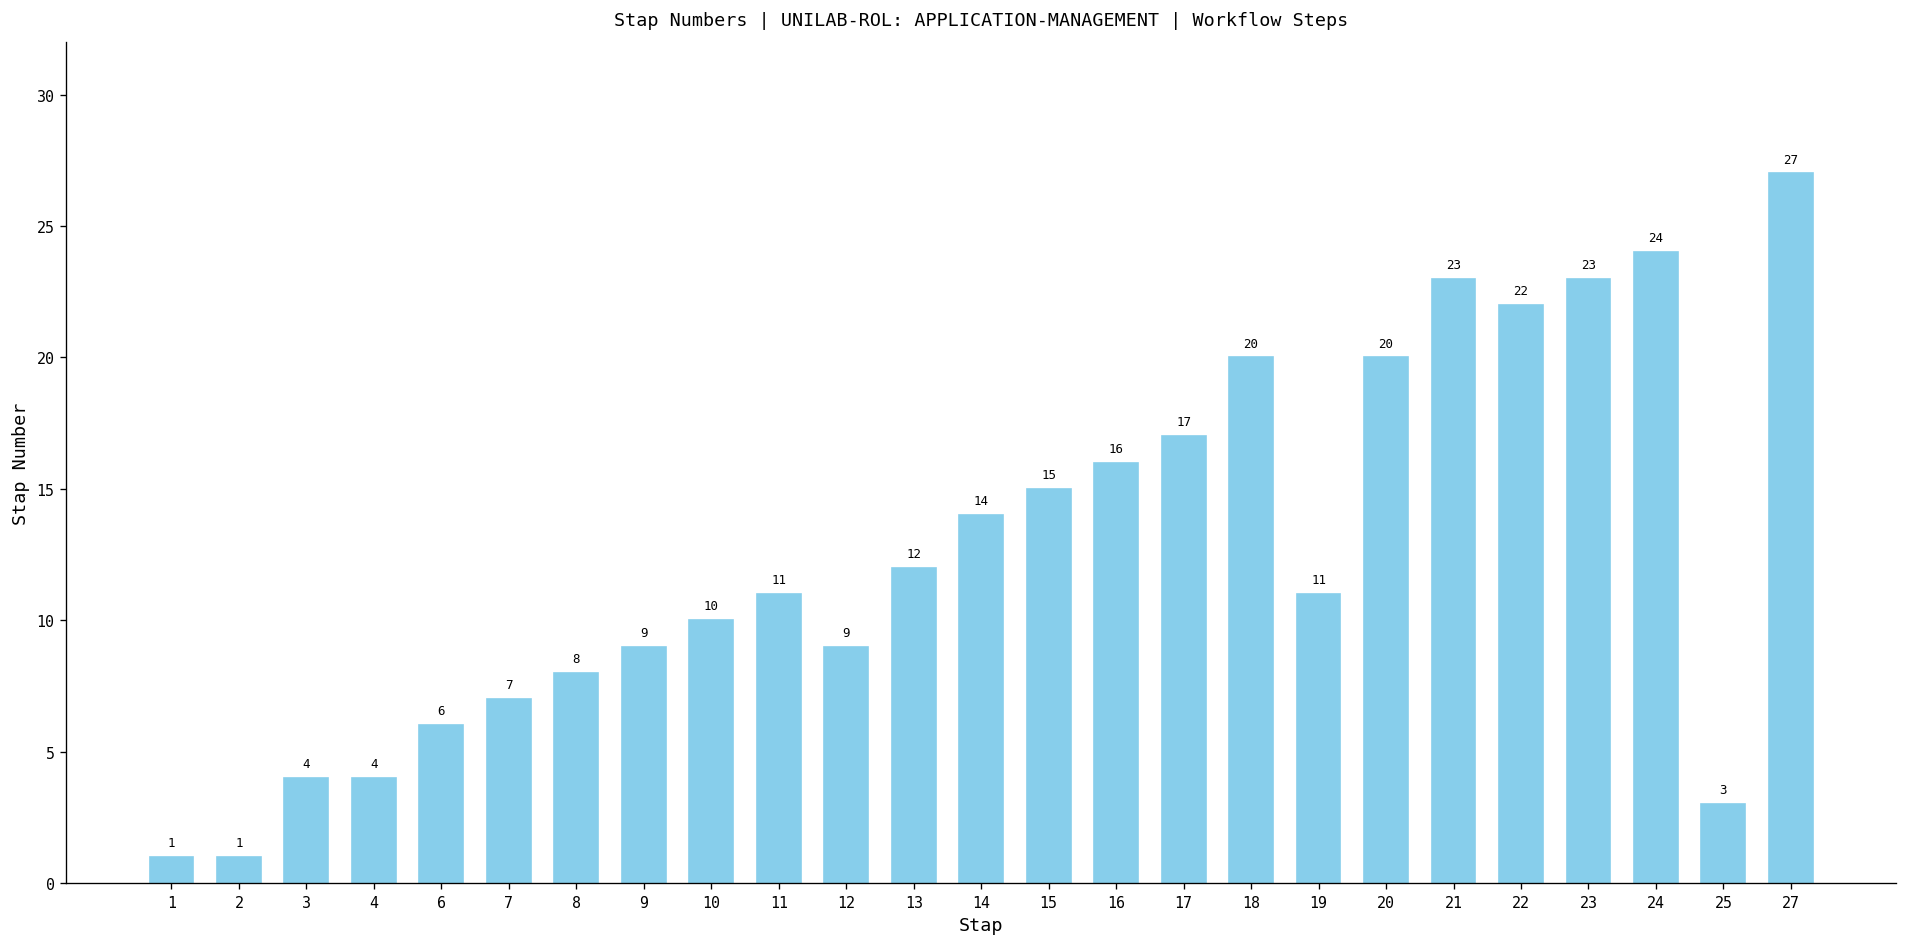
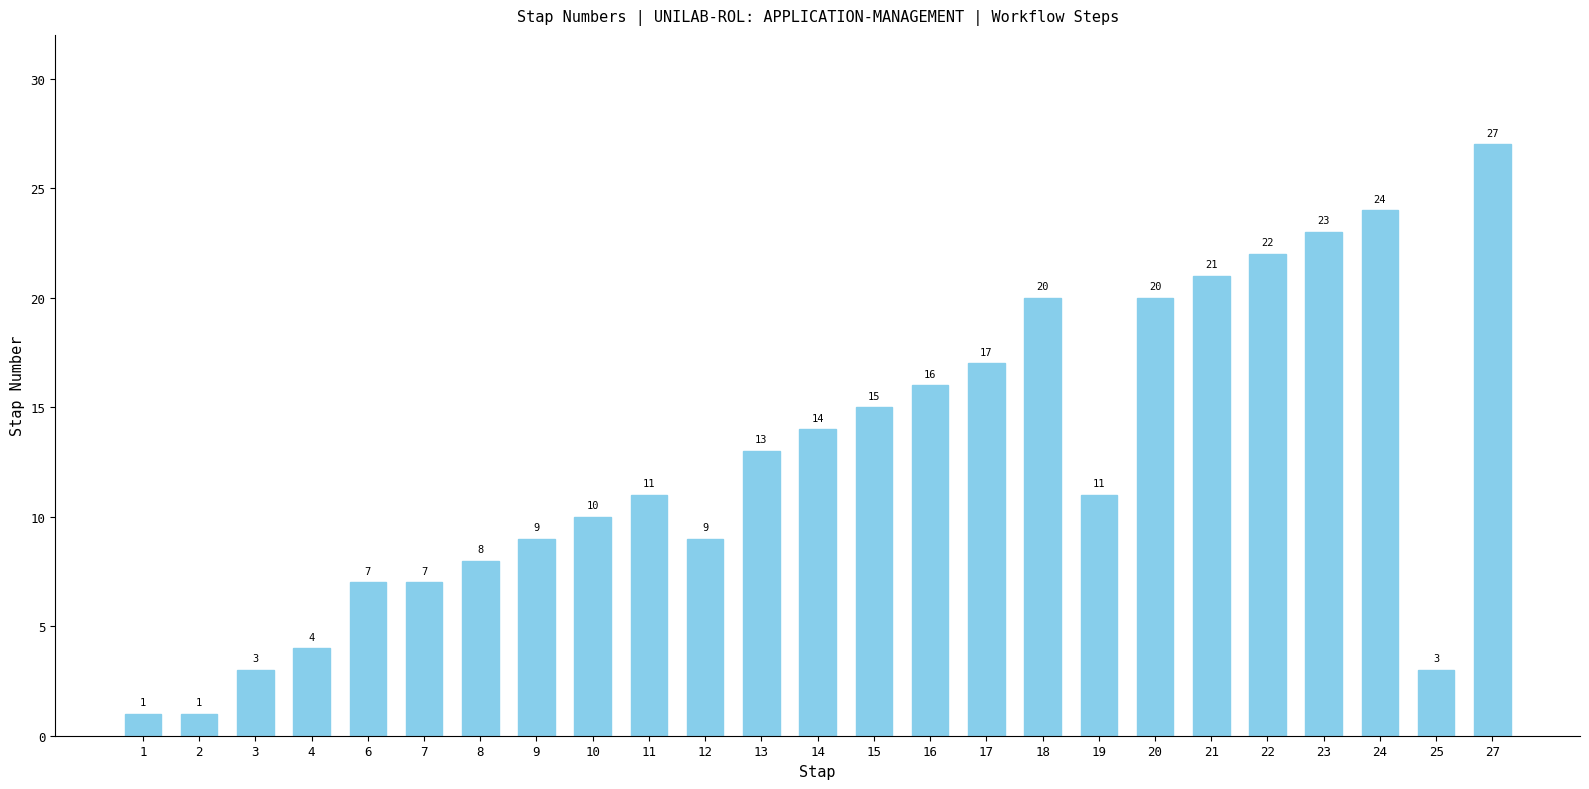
  {
    "1": 1,
    "2": 1,
-   "3": 4,
+   "3": 3,
    "4": 4,
-   "6": 6,
+   "6": 7,
    "7": 7,
    "8": 8,
    "9": 9,
    "10": 10,
    "11": 11,
    "12": 9,
-   "13": 12,
+   "13": 13,
    "14": 14,
    "15": 15,
    "16": 16,
    "17": 17,
    "18": 20,
    "19": 11,
    "20": 20,
-   "21": 23,
+   "21": 21,
    "22": 22,
    "23": 23,
    "24": 24,
    "25": 3,
    "27": 27
  }
